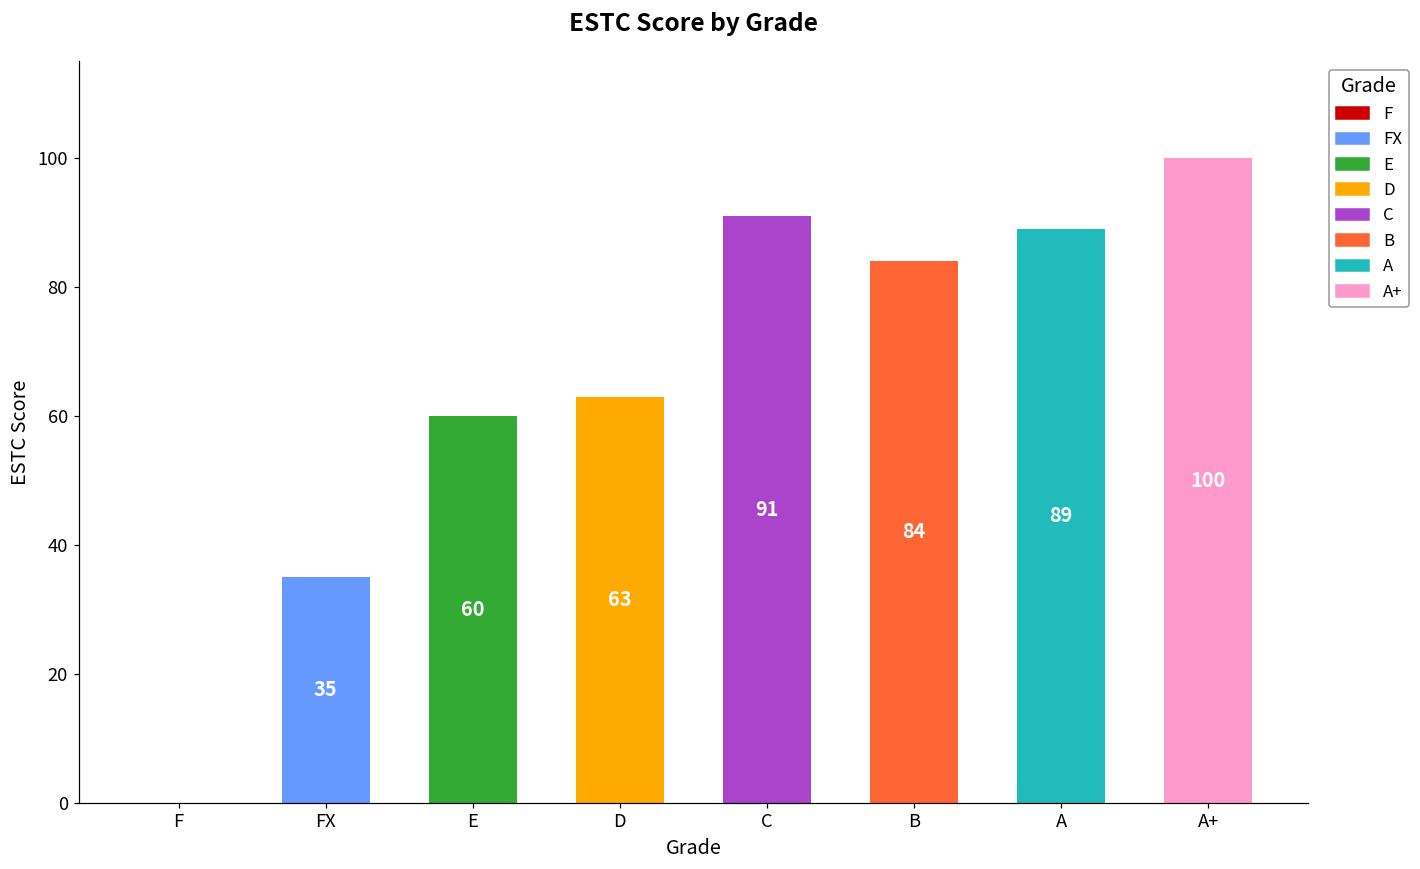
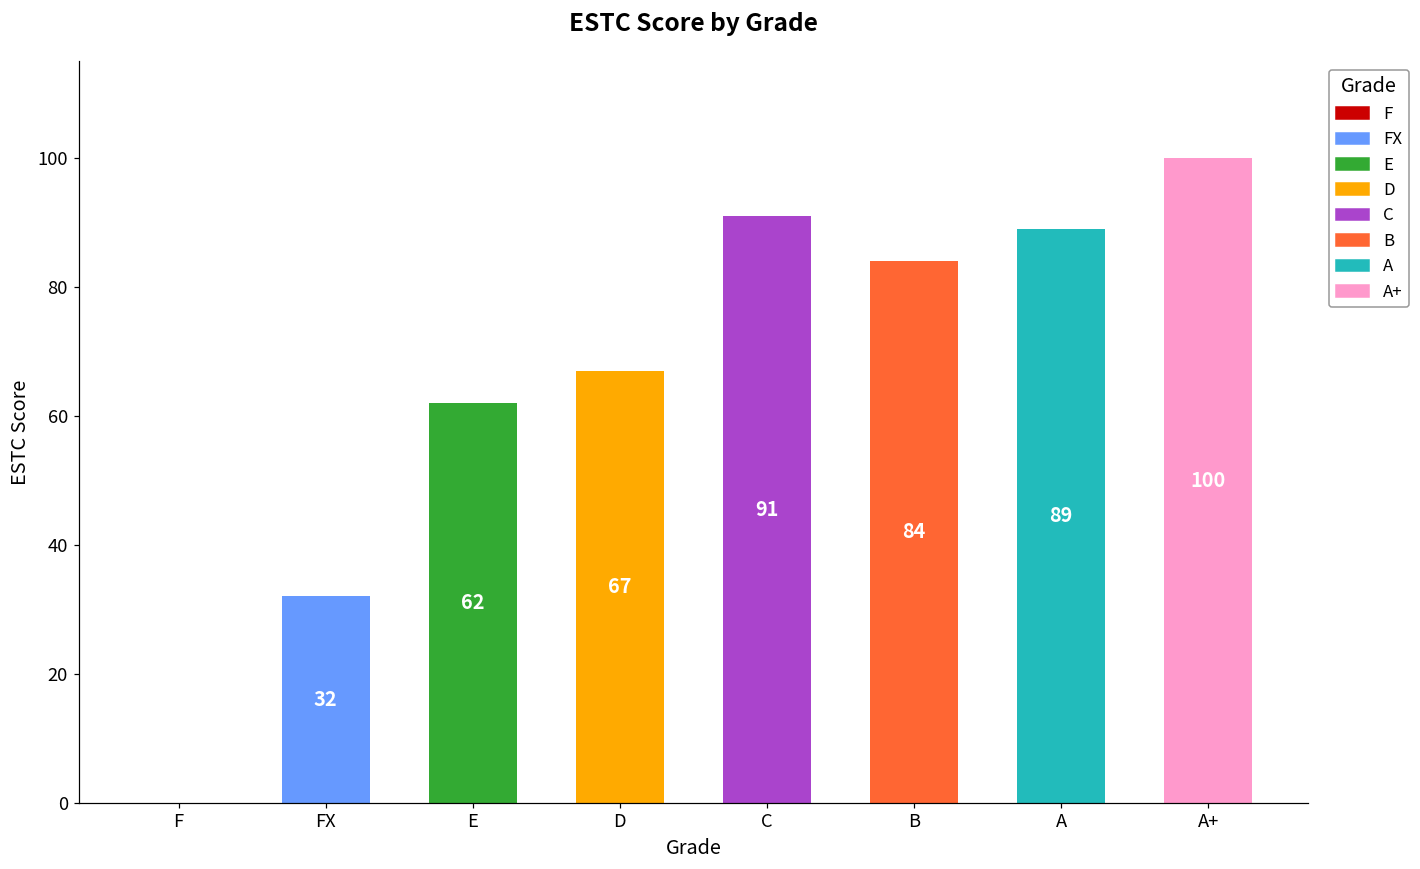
  {
-   "FX": 35,
-   "E": 60,
-   "D": 63,
+   "FX": 32,
+   "E": 62,
+   "D": 67,
    "C": 91,
    "B": 84,
    "A": 89,
    "A+": 100
  }
